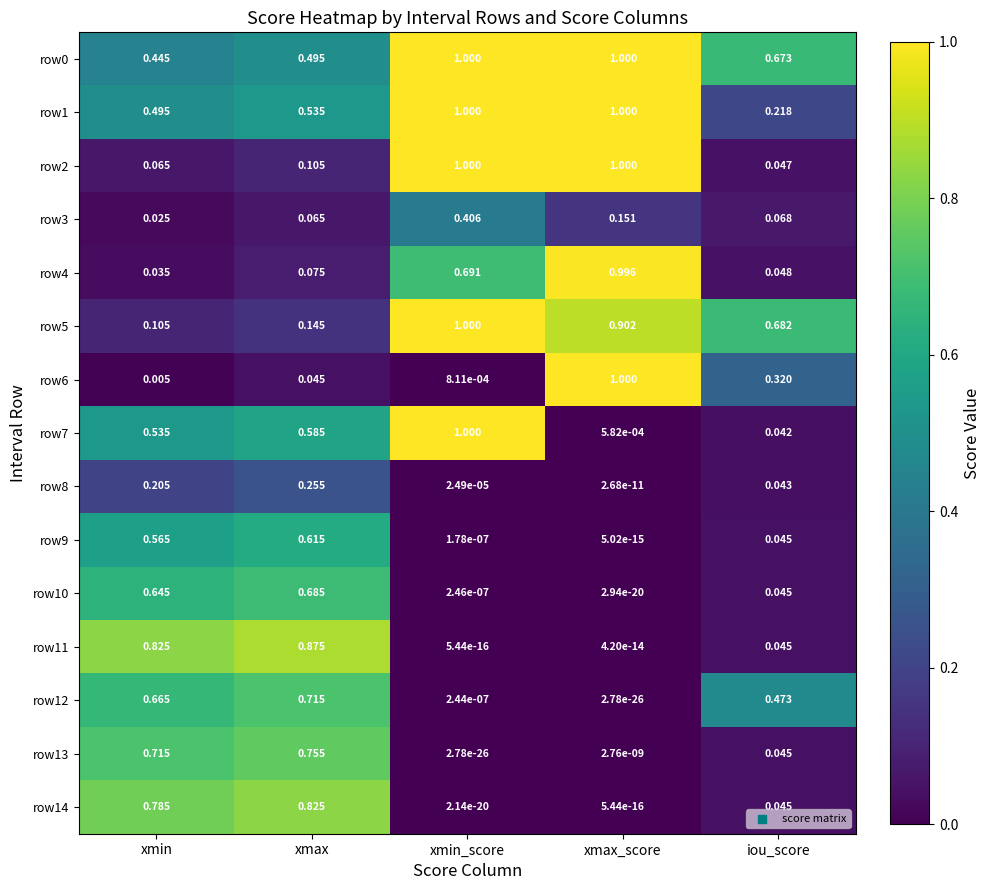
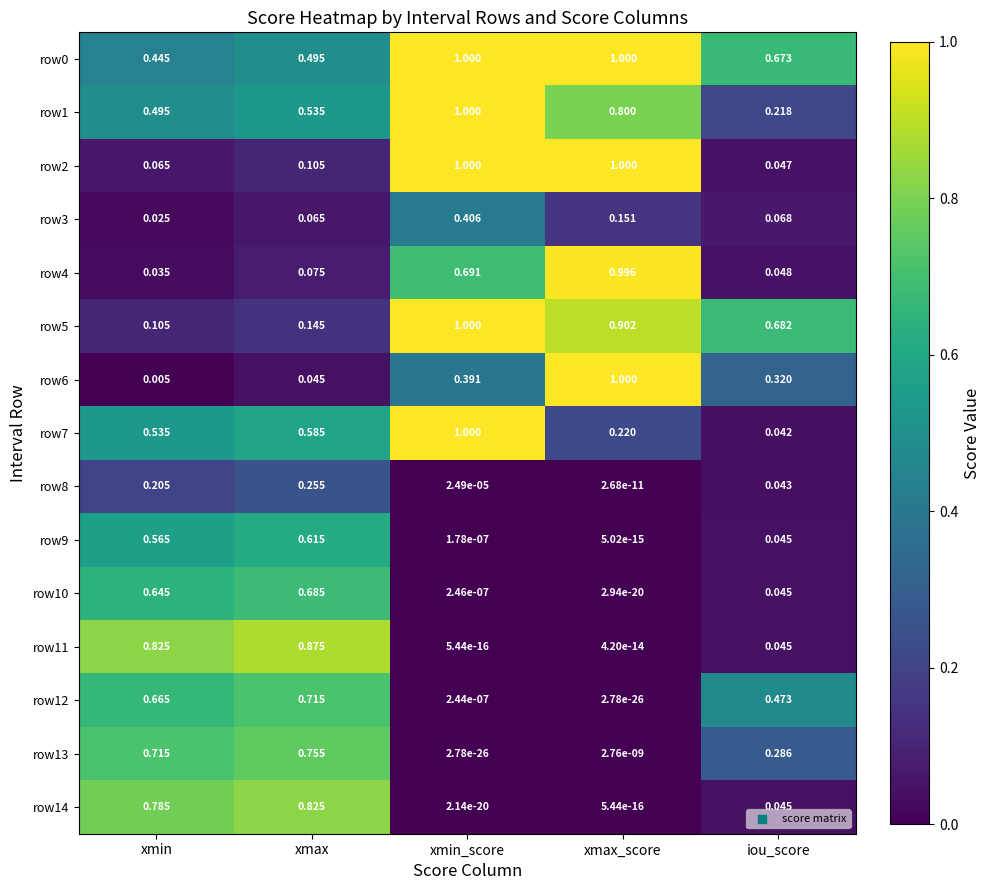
  {
    "row0": {
      "xmin": "0.445",
      "xmax": "0.495",
      "xmin_score": "1.000",
      "xmax_score": "1.000",
      "iou_score": "0.673"
    },
    "row1": {
      "xmin": "0.495",
      "xmax": "0.535",
      "xmin_score": "1.000",
-     "xmax_score": "1.000",
+     "xmax_score": "0.800",
      "iou_score": "0.218"
    },
    "row2": {
      "xmin": "0.065",
      "xmax": "0.105",
      "xmin_score": "1.000",
      "xmax_score": "1.000",
      "iou_score": "0.047"
    },
    "row3": {
      "xmin": "0.025",
      "xmax": "0.065",
      "xmin_score": "0.406",
      "xmax_score": "0.151",
      "iou_score": "0.068"
    },
    "row4": {
      "xmin": "0.035",
      "xmax": "0.075",
      "xmin_score": "0.691",
      "xmax_score": "0.996",
      "iou_score": "0.048"
    },
    "row5": {
      "xmin": "0.105",
      "xmax": "0.145",
      "xmin_score": "1.000",
      "xmax_score": "0.902",
      "iou_score": "0.682"
    },
    "row6": {
      "xmin": "0.005",
      "xmax": "0.045",
-     "xmin_score": "8.11e-04",
+     "xmin_score": "0.391",
      "xmax_score": "1.000",
      "iou_score": "0.320"
    },
    "row7": {
      "xmin": "0.535",
      "xmax": "0.585",
      "xmin_score": "1.000",
-     "xmax_score": "5.82e-04",
+     "xmax_score": "0.220",
      "iou_score": "0.042"
    },
    "row8": {
      "xmin": "0.205",
      "xmax": "0.255",
      "xmin_score": "2.49e-05",
      "xmax_score": "2.68e-11",
      "iou_score": "0.043"
    },
    "row9": {
      "xmin": "0.565",
      "xmax": "0.615",
      "xmin_score": "1.78e-07",
      "xmax_score": "5.02e-15",
      "iou_score": "0.045"
    },
    "row10": {
      "xmin": "0.645",
      "xmax": "0.685",
      "xmin_score": "2.46e-07",
      "xmax_score": "2.94e-20",
      "iou_score": "0.045"
    },
    "row11": {
      "xmin": "0.825",
      "xmax": "0.875",
      "xmin_score": "5.44e-16",
      "xmax_score": "4.20e-14",
      "iou_score": "0.045"
    },
    "row12": {
      "xmin": "0.665",
      "xmax": "0.715",
      "xmin_score": "2.44e-07",
      "xmax_score": "2.78e-26",
      "iou_score": "0.473"
    },
    "row13": {
      "xmin": "0.715",
      "xmax": "0.755",
      "xmin_score": "2.78e-26",
      "xmax_score": "2.76e-09",
-     "iou_score": "0.045"
+     "iou_score": "0.286"
    },
    "row14": {
      "xmin": "0.785",
      "xmax": "0.825",
      "xmin_score": "2.14e-20",
      "xmax_score": "5.44e-16"
    }
  }
